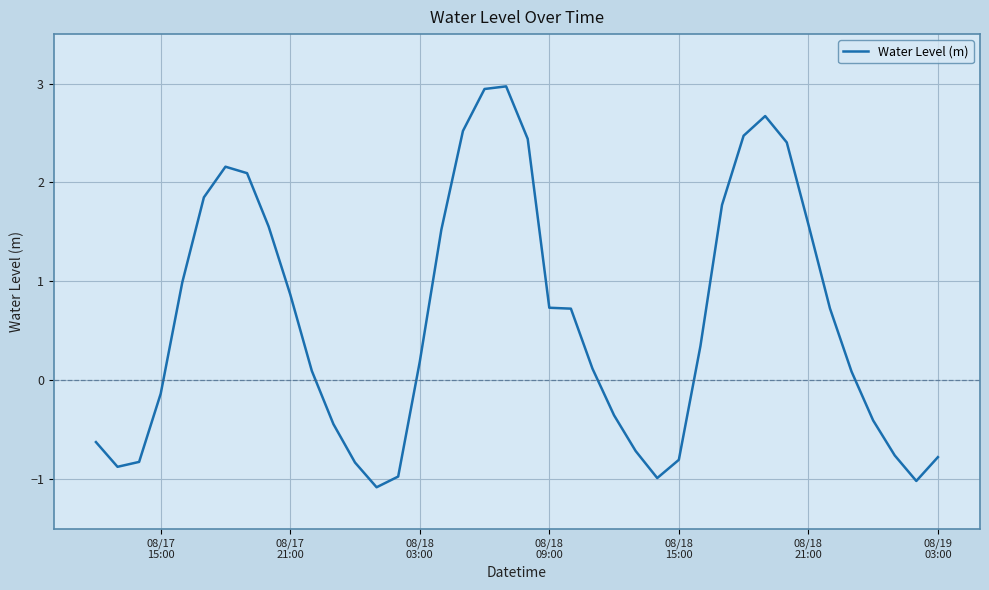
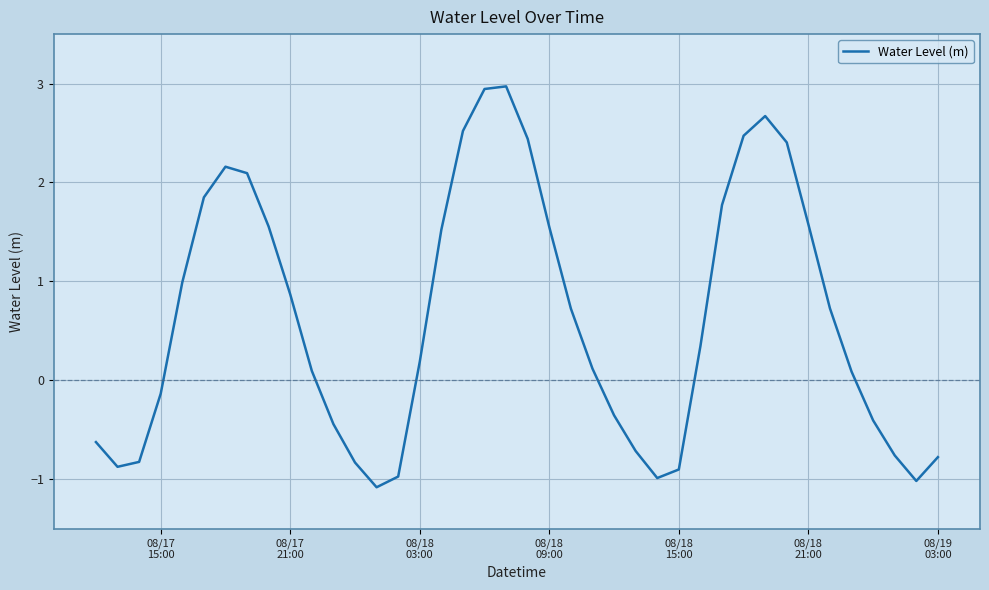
  {
    "08/17 15:00": -0.1,
    "08/17 21:00": 0.9,
    "08/18 03:00": 0.2,
-   "08/18 09:00": 0.7,
-   "08/18 15:00": -0.8,
+   "08/18 09:00": 1.5,
+   "08/18 15:00": -0.9,
    "08/18 21:00": 1.6,
    "08/19 03:00": -0.8
  }
